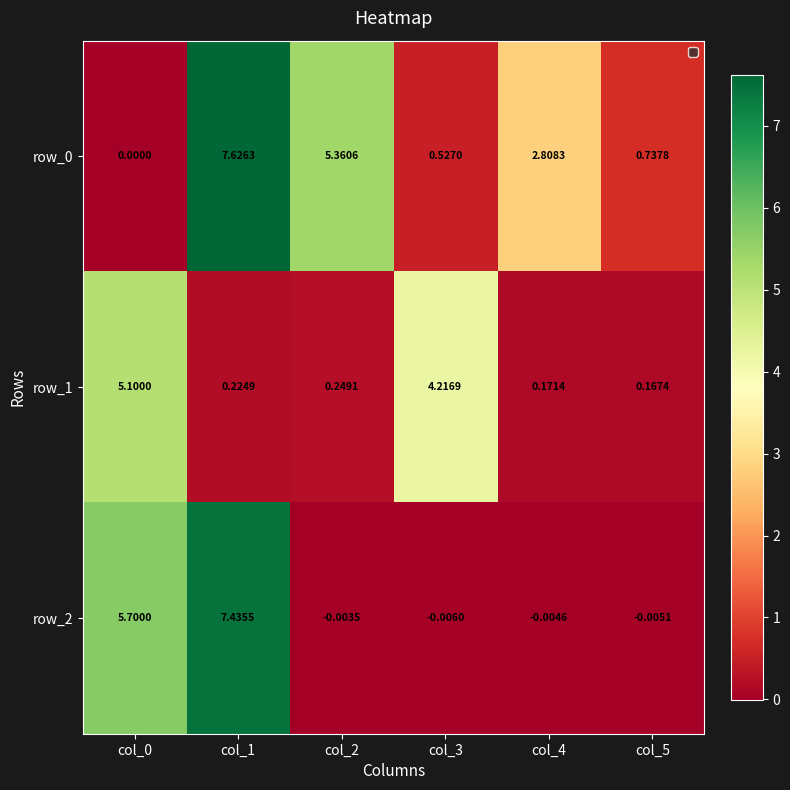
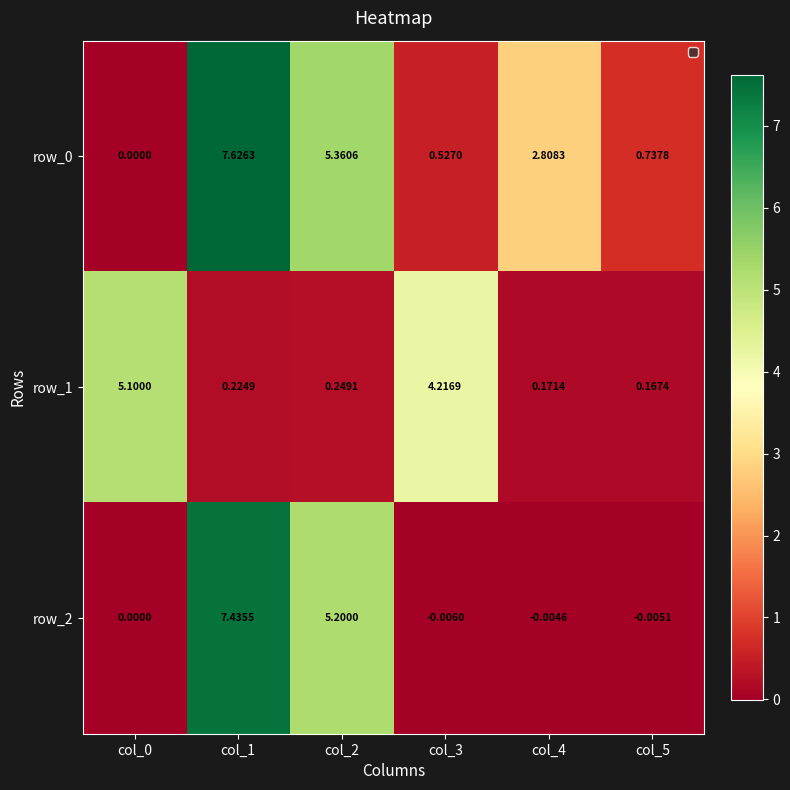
  {
    "row_0": {
      "col_0": 0.0000,
      "col_1": 7.6263,
      "col_2": 5.3606,
      "col_3": 0.5270,
      "col_4": 2.8083,
      "col_5": 0.7378
    },
    "row_1": {
      "col_0": 5.1000,
      "col_1": 0.2249,
      "col_2": 0.2491,
      "col_3": 4.2169,
      "col_4": 0.1714,
      "col_5": 0.1674
    },
    "row_2": {
-     "col_0": 5.7000,
+     "col_0": 0.0000,
      "col_1": 7.4355,
-     "col_2": -0.0035,
+     "col_2": 5.2000,
      "col_3": -0.0060,
      "col_4": -0.0046,
      "col_5": -0.0051
    }
  }
